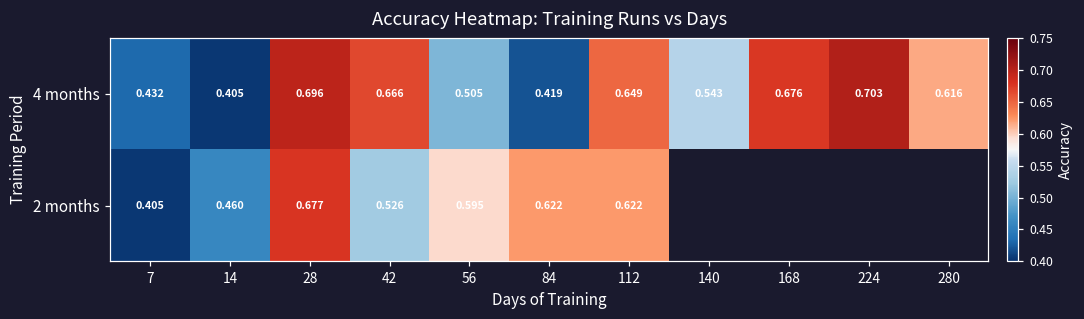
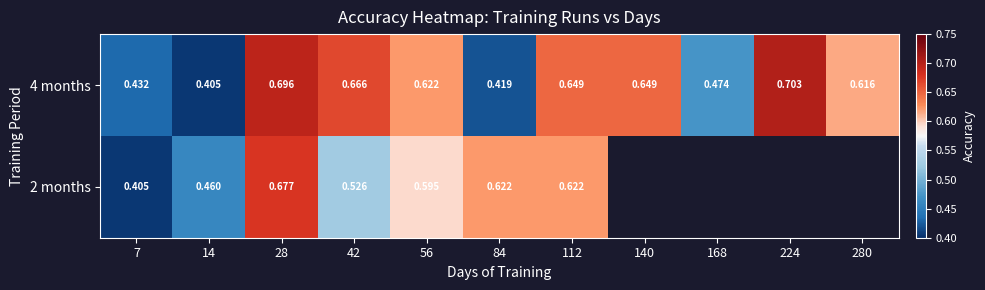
  {
    "4 months": {
      "7": 0.432,
      "14": 0.405,
      "28": 0.696,
      "42": 0.666,
-     "56": 0.505,
+     "56": 0.622,
      "84": 0.419,
      "112": 0.649,
-     "140": 0.543,
-     "168": 0.676,
+     "140": 0.649,
+     "168": 0.474,
      "224": 0.703,
      "280": 0.616
    },
    "2 months": {
      "7": 0.405,
      "14": 0.460,
      "28": 0.677,
      "42": 0.526,
      "56": 0.595,
      "84": 0.622,
      "112": 0.622
    }
  }
